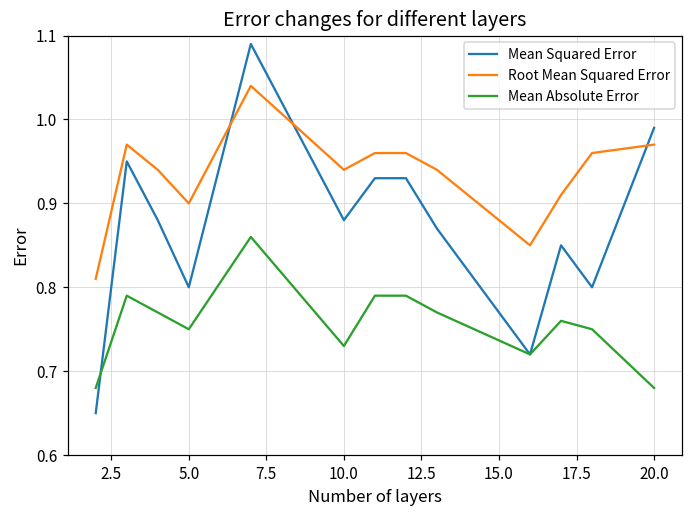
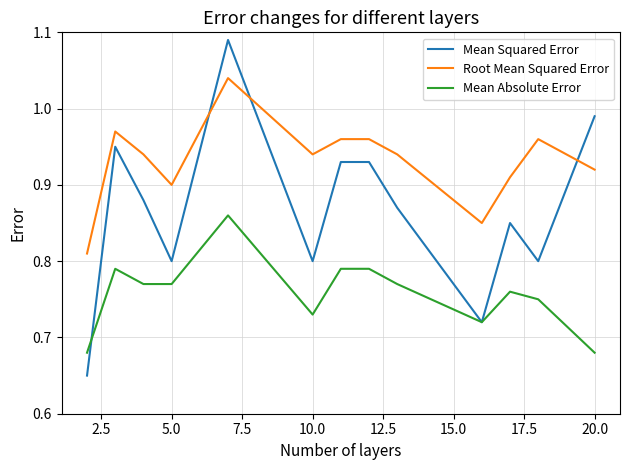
  {
    "Mean Squared Error": {
      "5.0": 0.80,
-     "10.0": 0.88,
+     "10.0": 0.80,
      "20.0": 0.99
    },
    "Root Mean Squared Error": {
      "5.0": 0.90,
      "10.0": 0.94,
-     "20.0": 0.97
+     "20.0": 0.92
    },
    "Mean Absolute Error": {
-     "5.0": 0.75,
+     "5.0": 0.77,
      "10.0": 0.73,
      "20.0": 0.68
    }
  }
